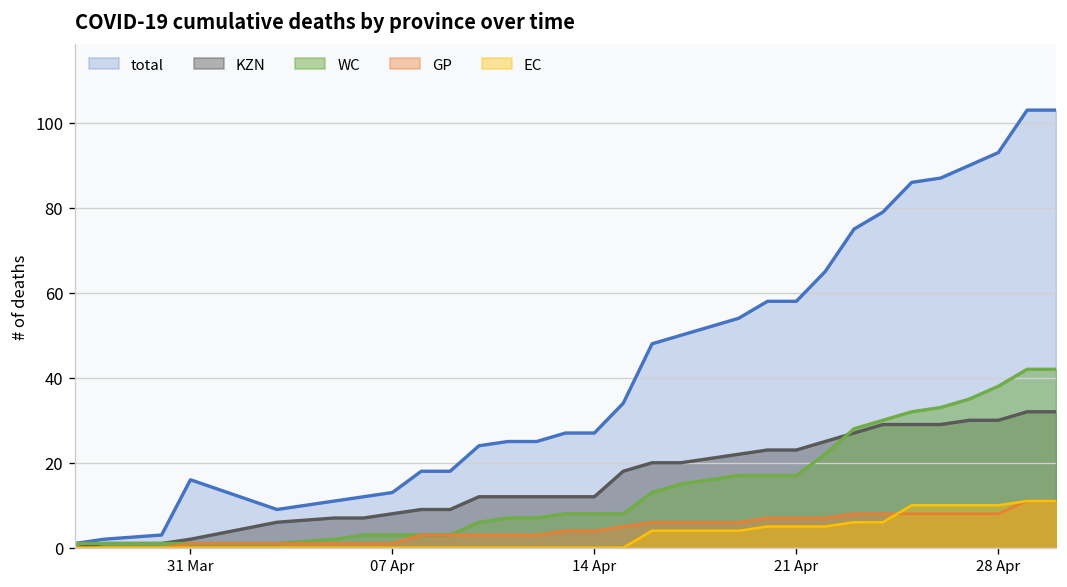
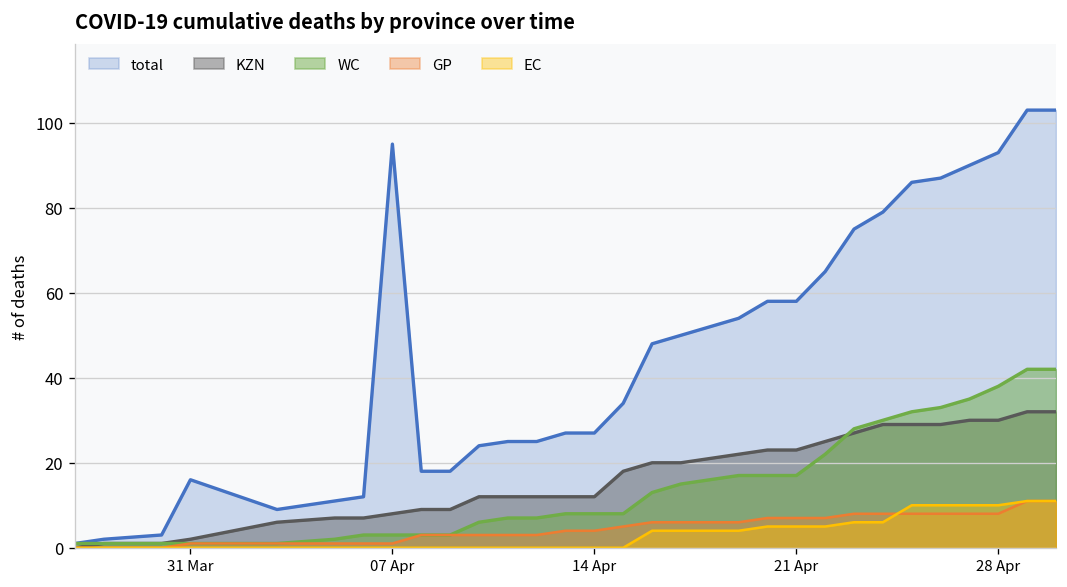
  {
    "total": {
      "31 Mar": 16,
-     "07 Apr": 13,
+     "07 Apr": 95,
      "14 Apr": 27,
      "21 Apr": 58,
      "28 Apr": 93
    }
  }
